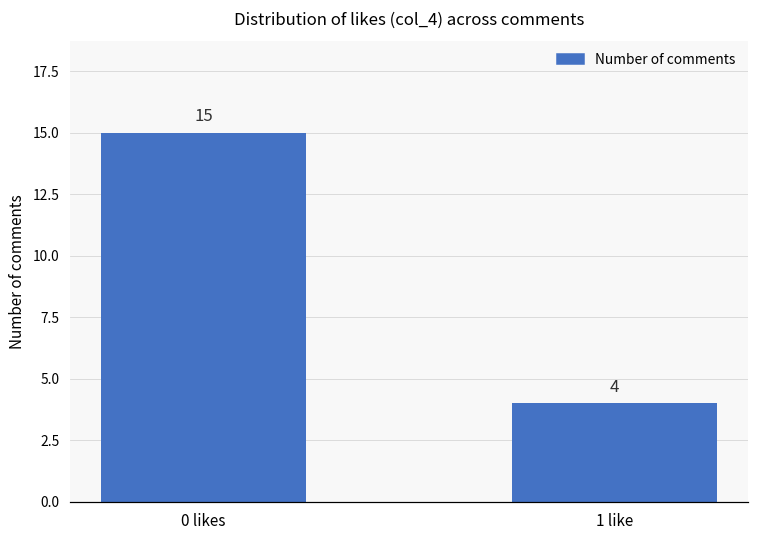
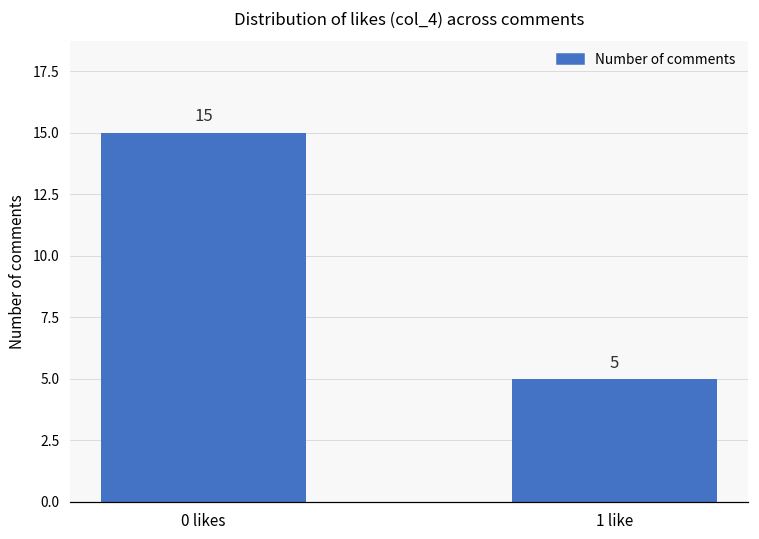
  {
    "0 likes": 15,
-   "1 like": 4
+   "1 like": 5
  }
